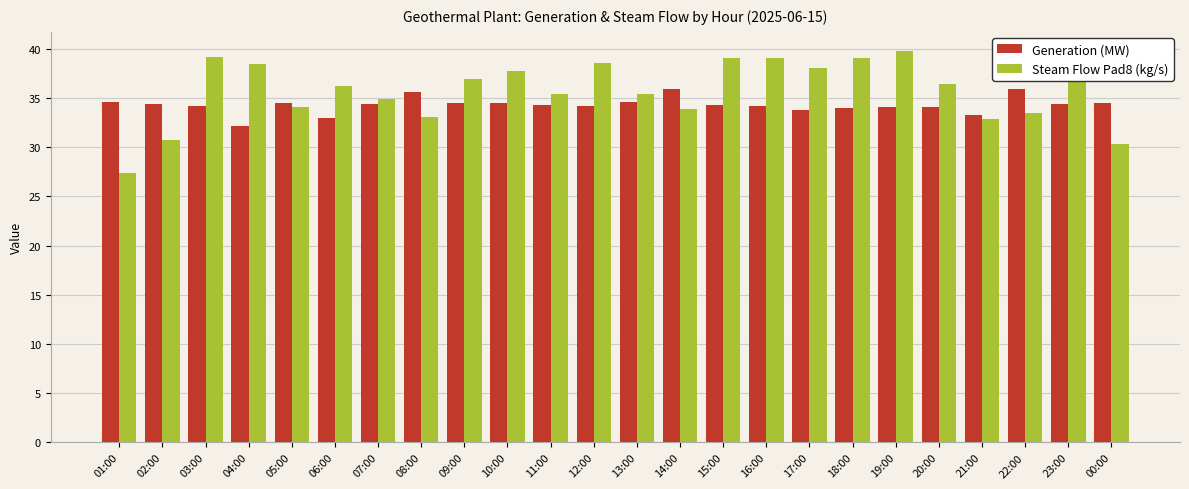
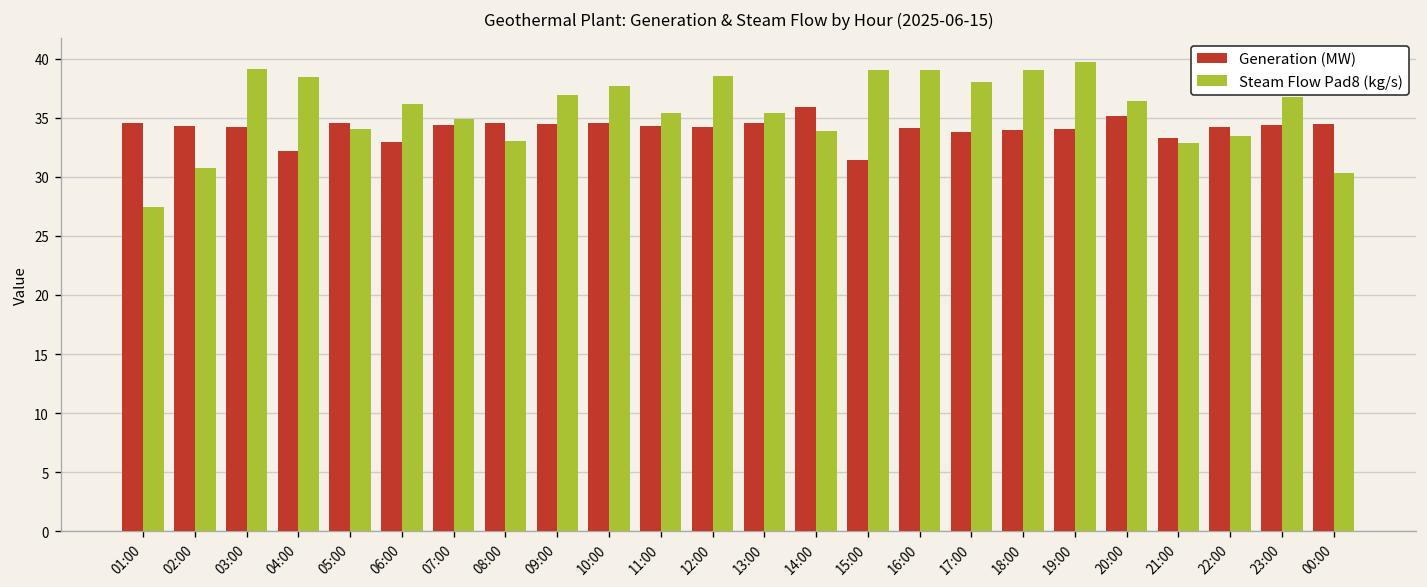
  {
    "Generation (MW)": {
      "01:00": 35,
      "02:00": 34,
      "03:00": 34,
      "04:00": 32,
      "05:00": 35,
      "06:00": 33,
      "07:00": 34,
-     "08:00": 36,
+     "08:00": 35,
      "09:00": 35,
      "10:00": 35,
      "11:00": 34,
      "12:00": 34,
      "13:00": 35,
      "14:00": 36,
-     "15:00": 34,
+     "15:00": 31,
      "16:00": 34,
      "17:00": 34,
      "18:00": 34,
      "19:00": 34,
-     "20:00": 34,
+     "20:00": 35,
      "21:00": 33,
-     "22:00": 36,
+     "22:00": 34,
      "23:00": 34,
      "00:00": 34
    },
    "Steam Flow Pad8 (kg/s)": {
      "01:00": 27,
      "02:00": 31,
      "03:00": 39,
      "04:00": 38,
      "05:00": 34,
      "06:00": 36,
      "07:00": 35,
      "08:00": 33,
      "09:00": 37,
      "10:00": 38,
      "11:00": 35,
      "12:00": 39,
      "13:00": 35,
      "14:00": 34,
      "15:00": 39,
      "16:00": 39,
      "17:00": 38,
      "18:00": 39,
      "19:00": 40,
      "20:00": 36,
      "21:00": 33,
      "22:00": 33,
      "23:00": 37,
      "00:00": 30
    }
  }
